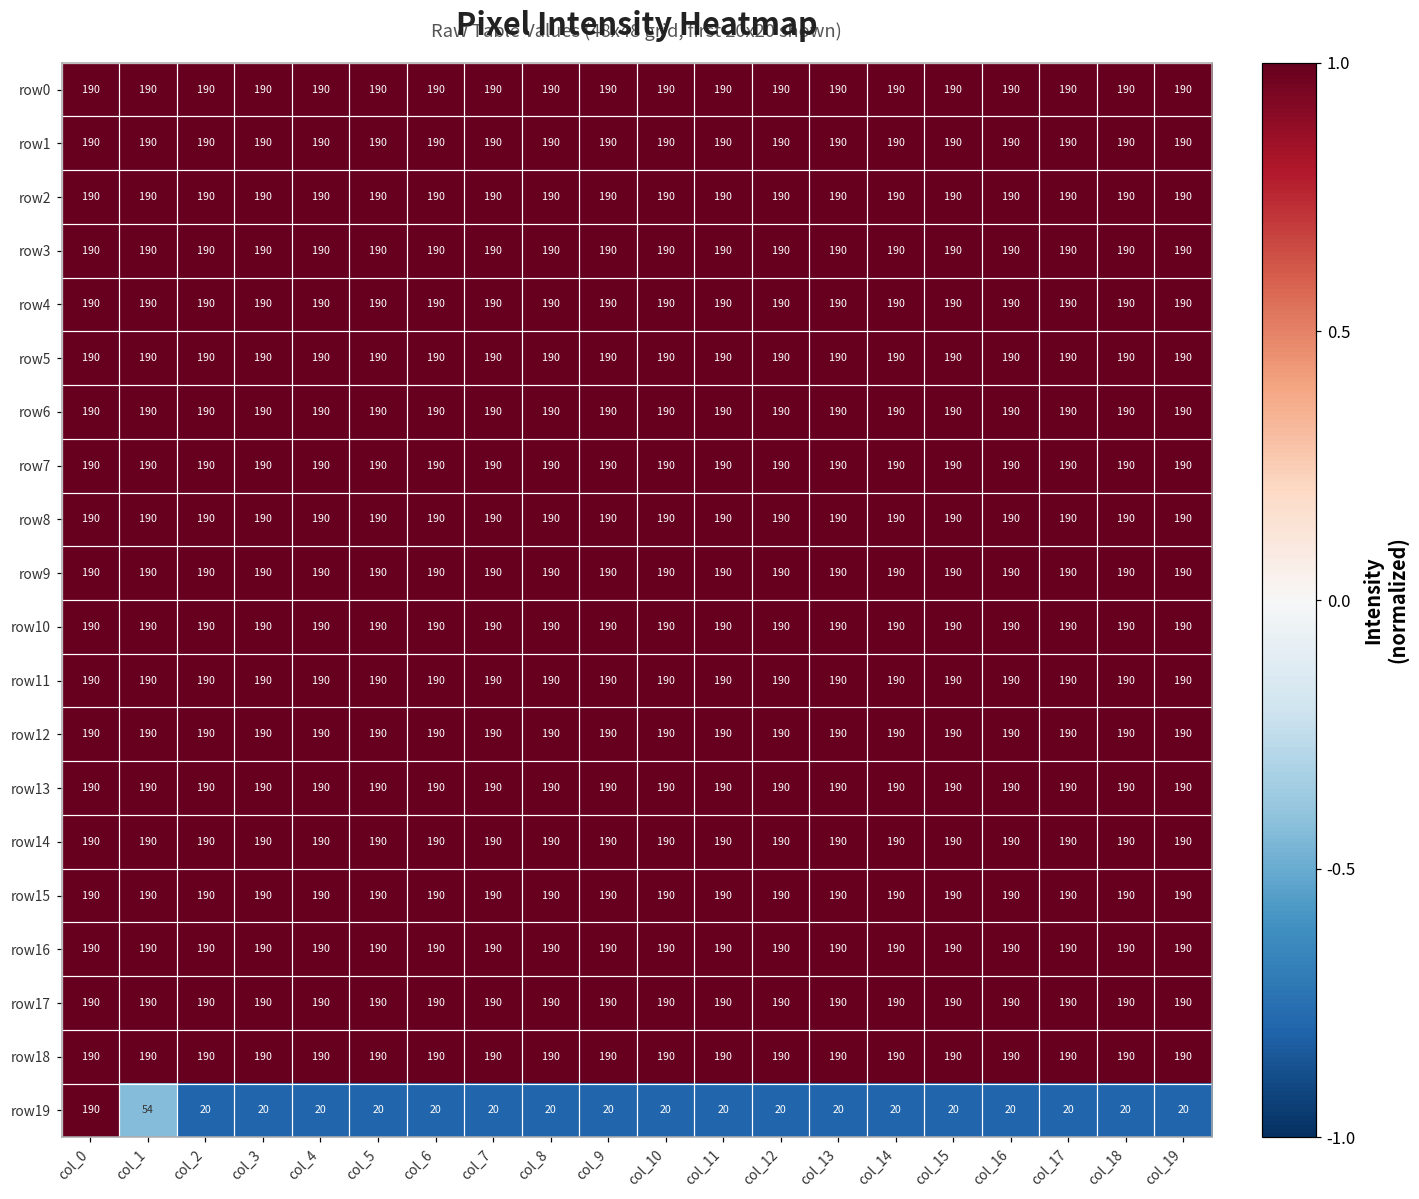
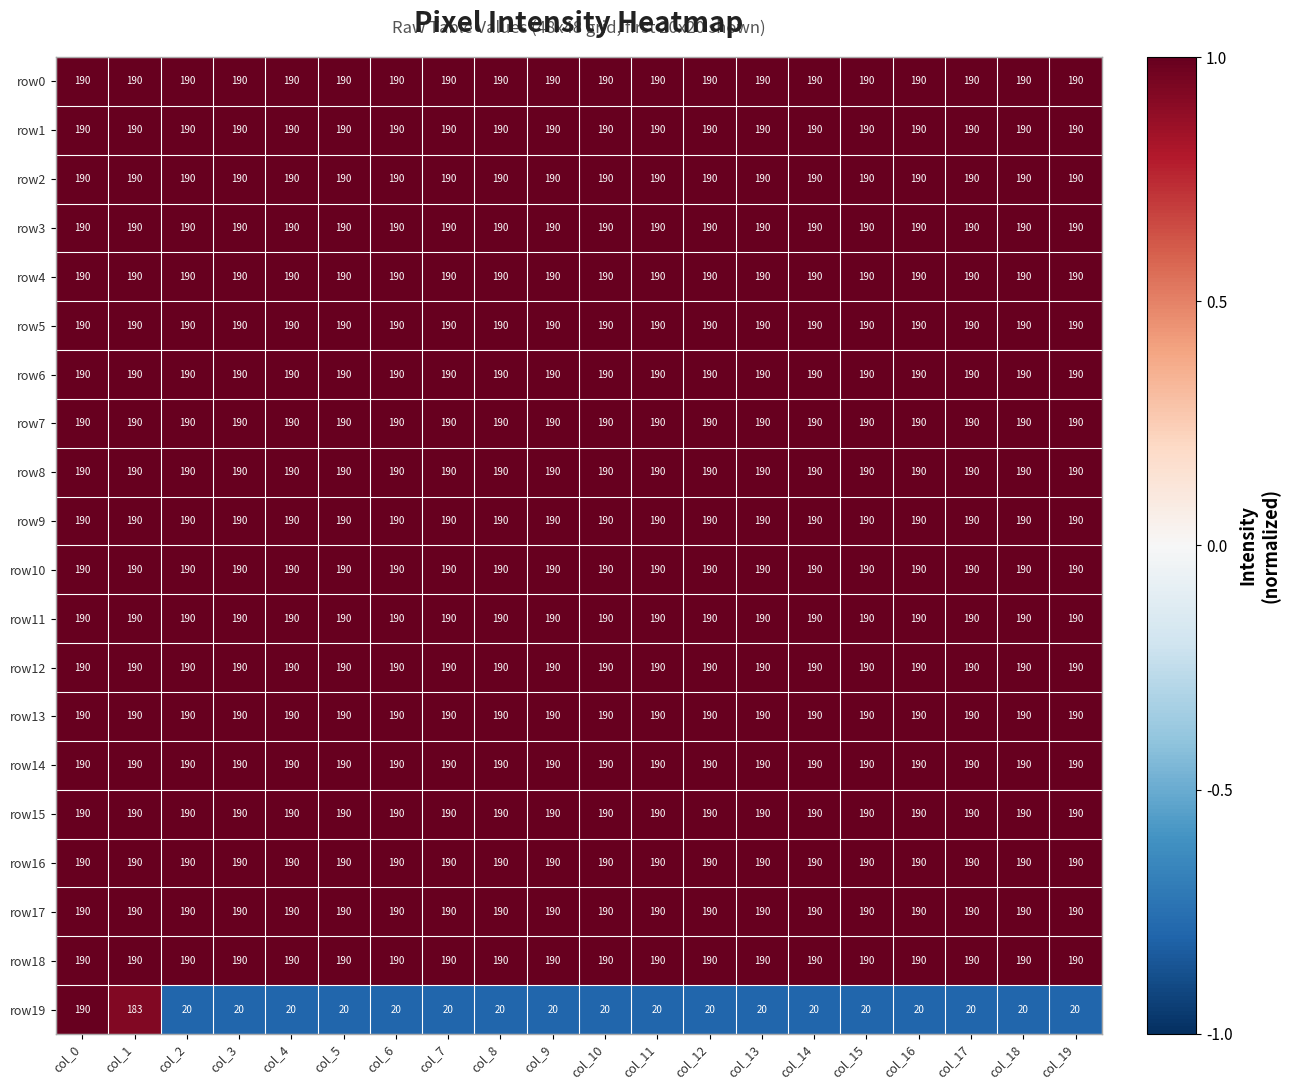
  {
    "row19": {
      "col_0": 190,
-     "col_1": 54,
+     "col_1": 183,
      "col_2": 20,
      "col_3": 20,
      "col_4": 20,
      "col_5": 20,
      "col_6": 20,
      "col_7": 20,
      "col_8": 20,
      "col_9": 20,
      "col_10": 20,
      "col_11": 20,
      "col_12": 20,
      "col_13": 20,
      "col_14": 20,
      "col_15": 20,
      "col_16": 20,
      "col_17": 20,
      "col_18": 20,
      "col_19": 20
    }
  }
